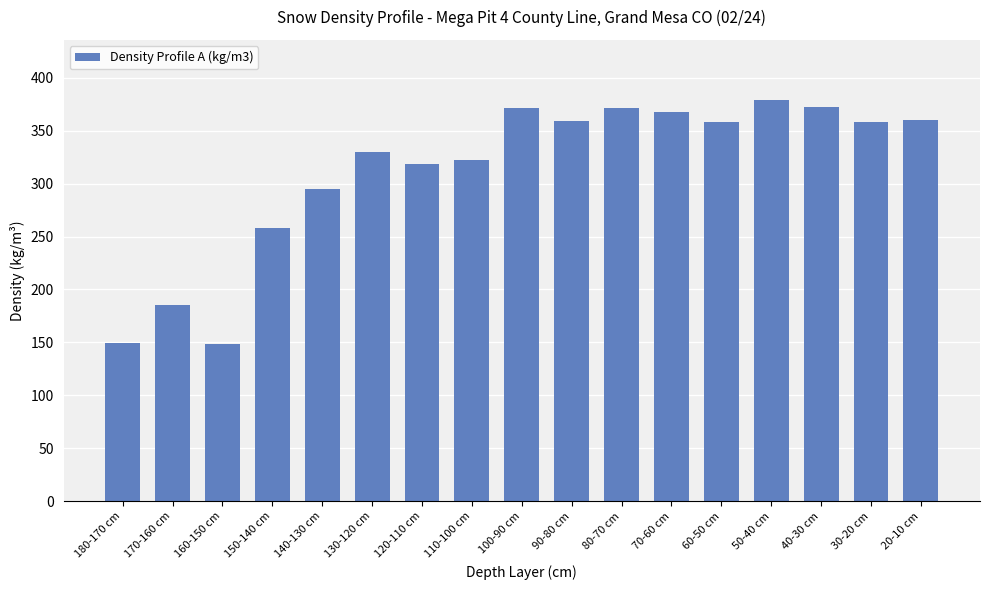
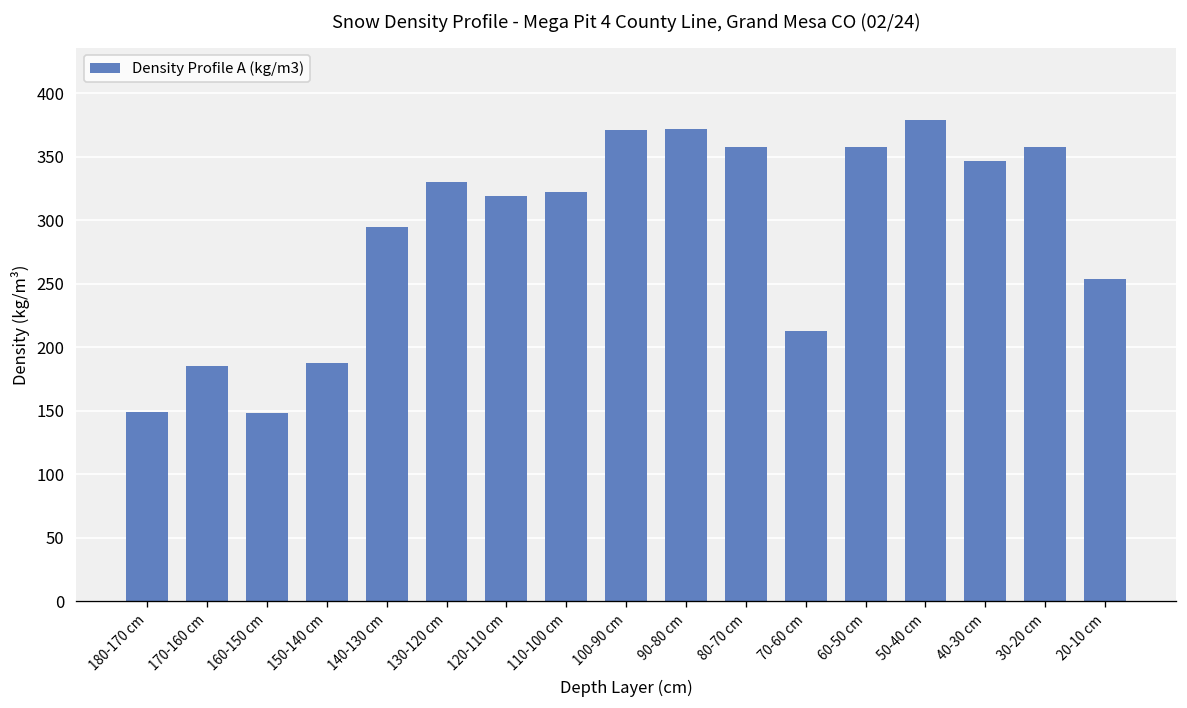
  {
    "180-170 cm": 149,
    "170-160 cm": 185,
    "160-150 cm": 148,
-   "150-140 cm": 258,
+   "150-140 cm": 188,
    "140-130 cm": 295,
    "130-120 cm": 330,
    "120-110 cm": 319,
    "110-100 cm": 322,
    "100-90 cm": 371,
-   "90-80 cm": 359,
-   "80-70 cm": 371,
-   "70-60 cm": 368,
+   "90-80 cm": 372,
+   "80-70 cm": 358,
+   "70-60 cm": 213,
    "60-50 cm": 358,
    "50-40 cm": 379,
-   "40-30 cm": 372,
+   "40-30 cm": 347,
    "30-20 cm": 358,
-   "20-10 cm": 360
+   "20-10 cm": 254
  }
